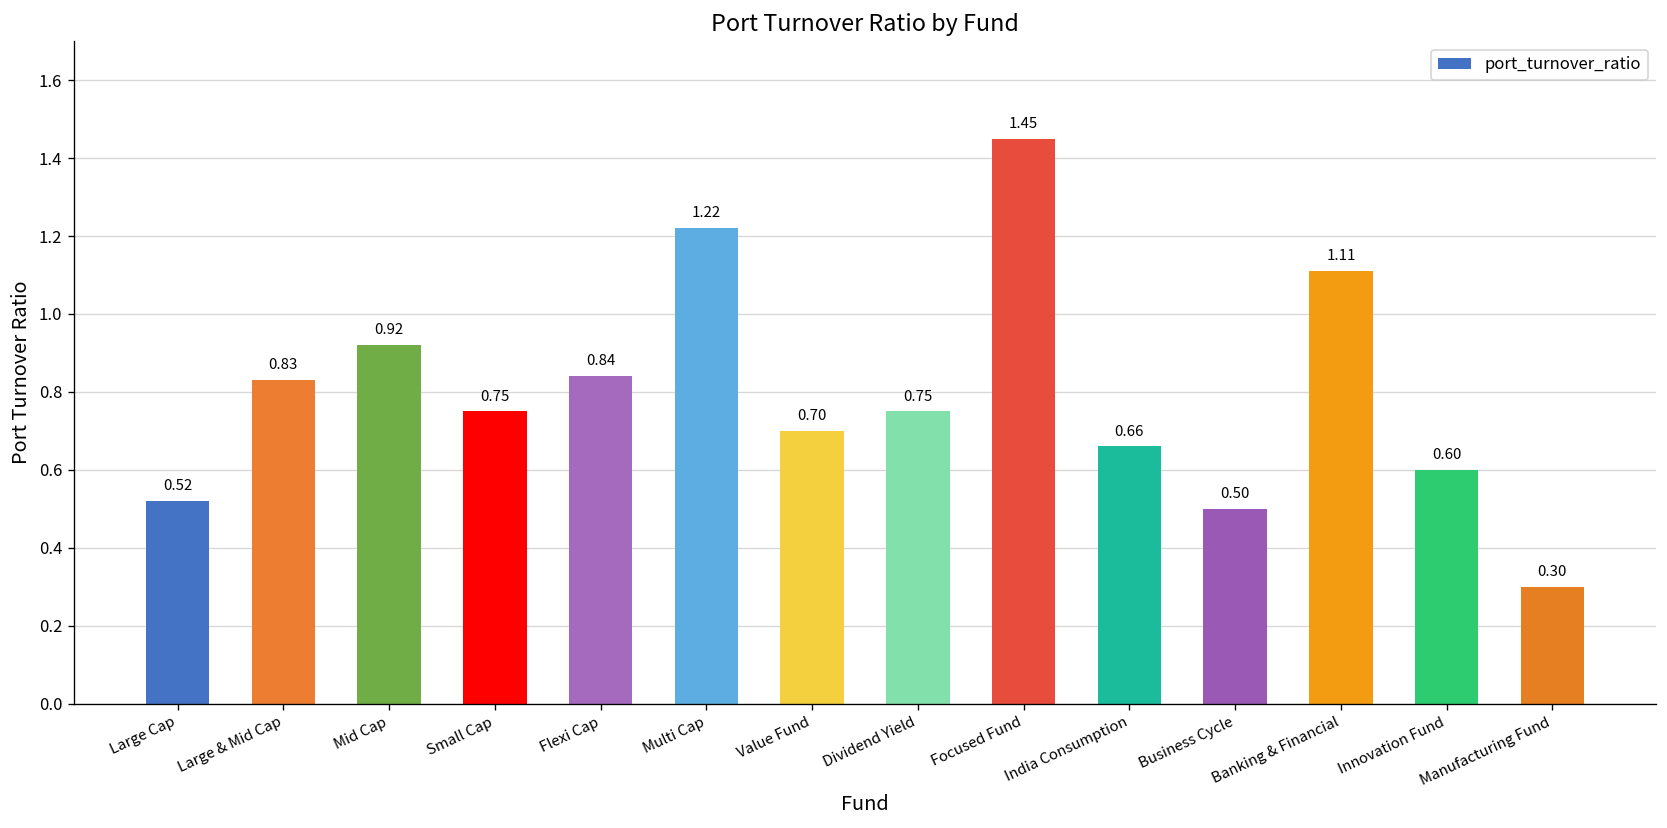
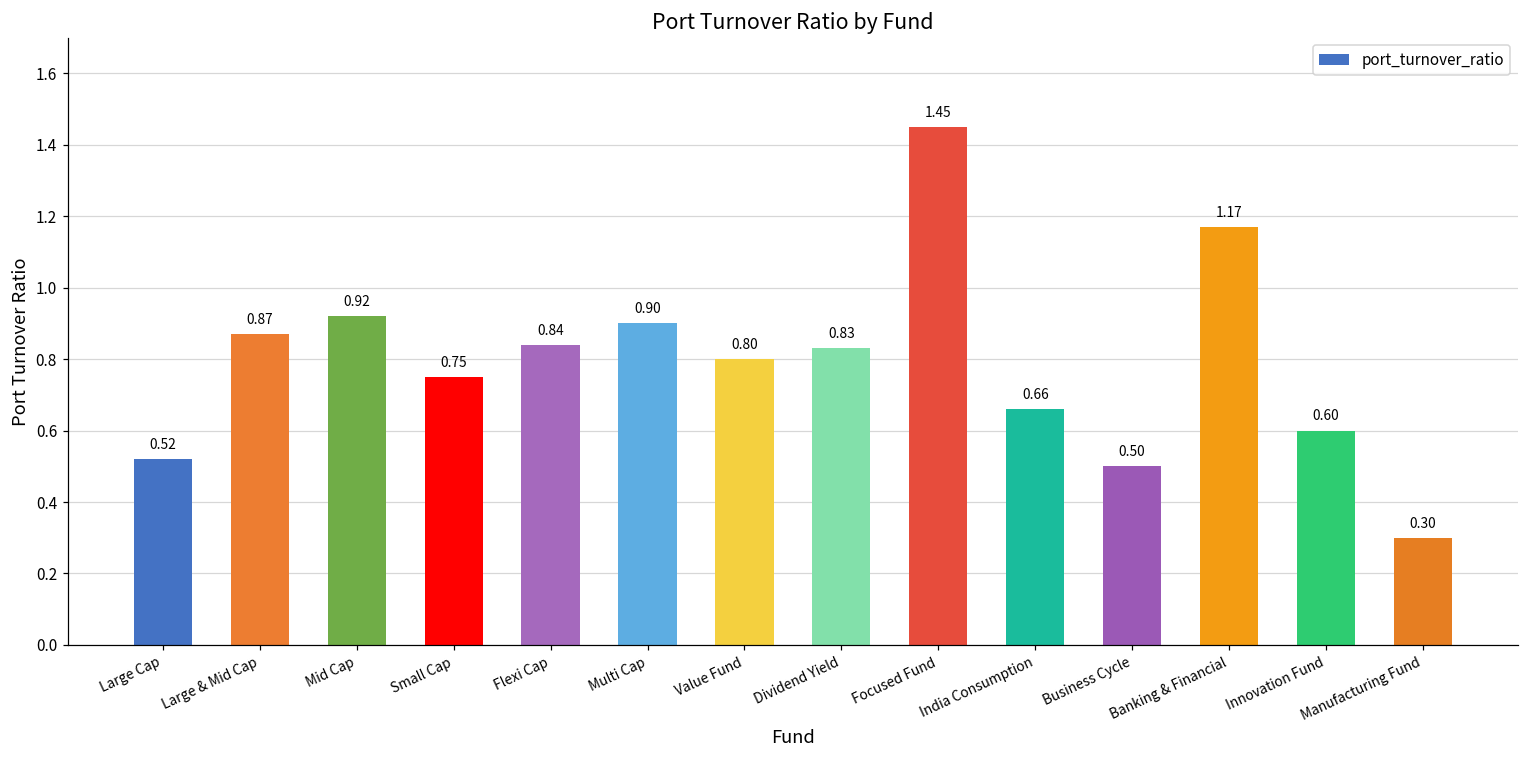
  {
    "Large Cap": 0.52,
-   "Large & Mid Cap": 0.83,
+   "Large & Mid Cap": 0.87,
    "Mid Cap": 0.92,
    "Small Cap": 0.75,
    "Flexi Cap": 0.84,
-   "Multi Cap": 1.22,
-   "Value Fund": 0.70,
-   "Dividend Yield": 0.75,
+   "Multi Cap": 0.90,
+   "Value Fund": 0.80,
+   "Dividend Yield": 0.83,
    "Focused Fund": 1.45,
    "India Consumption": 0.66,
    "Business Cycle": 0.50,
-   "Banking & Financial": 1.11,
+   "Banking & Financial": 1.17,
    "Innovation Fund": 0.60,
    "Manufacturing Fund": 0.30
  }
